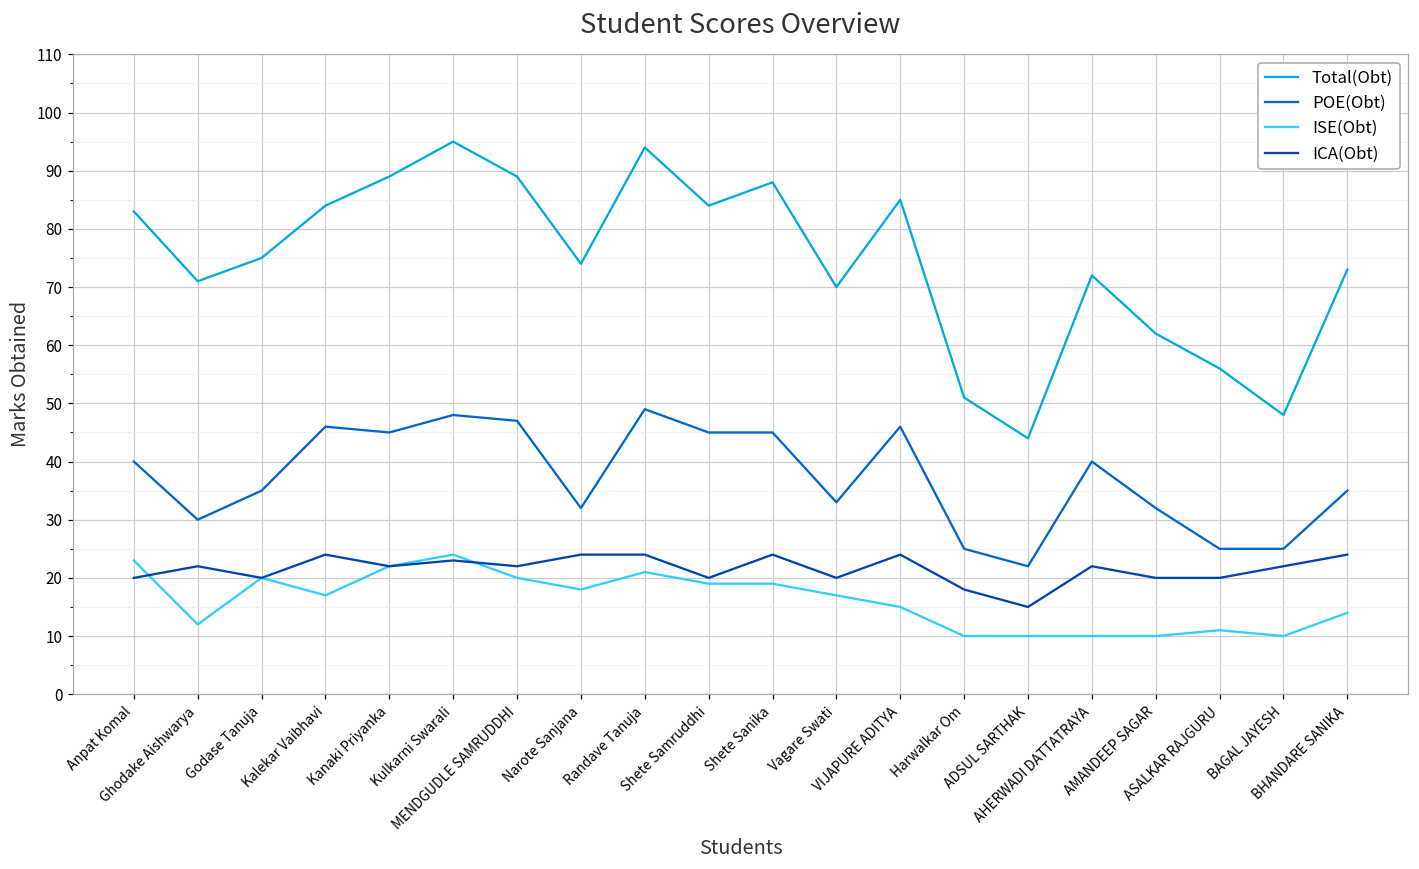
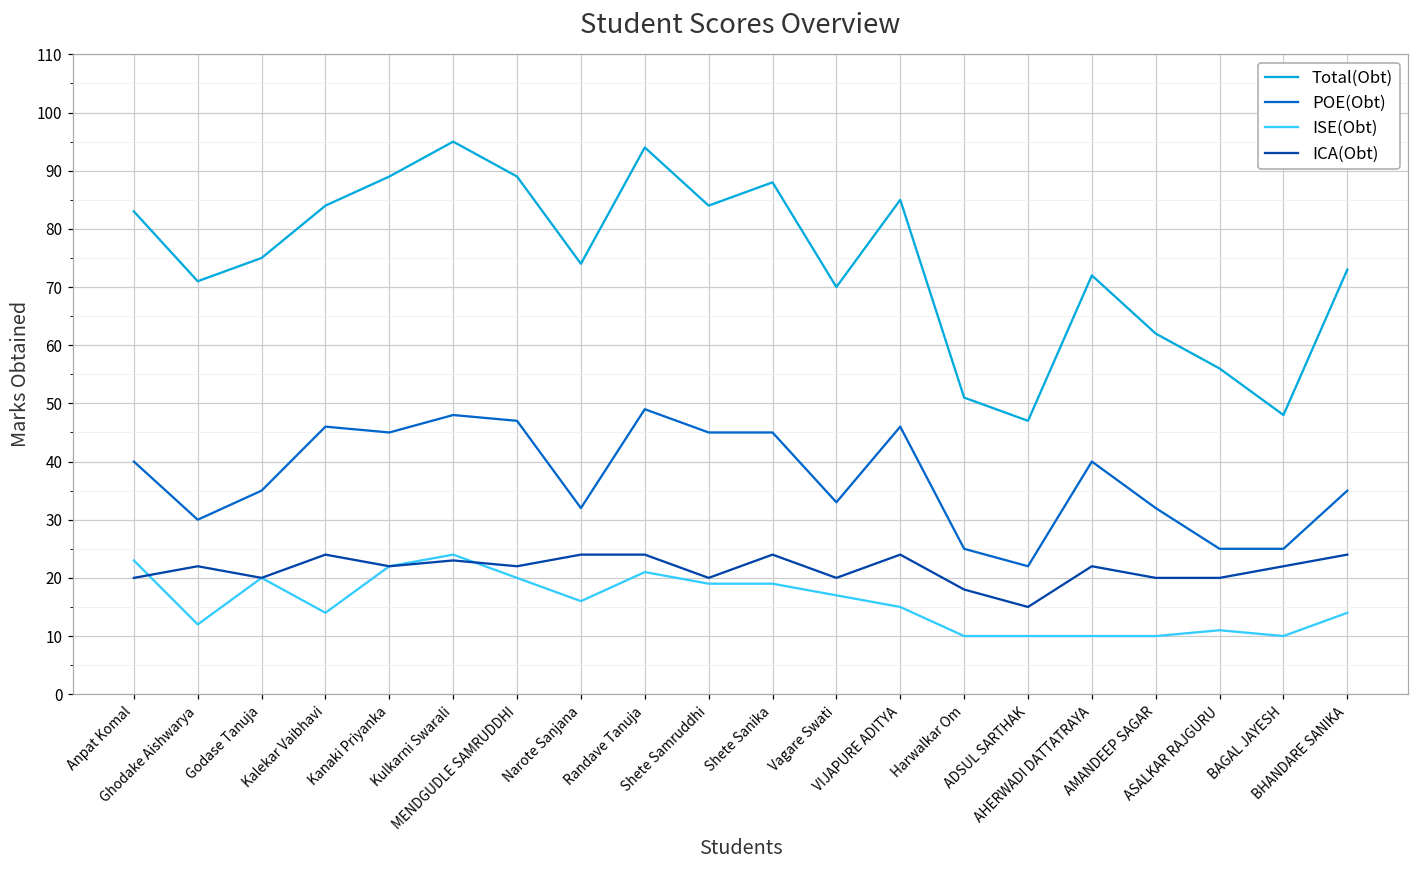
  {
    "Total(Obt)": {
      "Anpat Komal": 83,
      "Ghodake Aishwarya": 71,
      "Godase Tanuja": 75,
      "Kalekar Vaibhavi": 84,
      "Kanaki Priyanka": 89,
      "Kulkarni Swarali": 95,
      "MENDGUDLE SAMRUDDHI": 89,
      "Narote Sanjana": 74,
      "Randave Tanuja": 94,
      "Shete Samruddhi": 84,
      "Shete Sanika": 88,
      "Vagare Swati": 70,
      "VIJAPURE ADITYA": 85,
      "Harwalkar Om": 51,
-     "ADSUL SARTHAK": 44,
+     "ADSUL SARTHAK": 47,
      "AHERWADI DATTATRAYA": 72,
      "AMANDEEP SAGAR": 62,
      "ASALKAR RAJGURU": 56,
      "BAGAL JAYESH": 48,
      "BHANDARE SANIKA": 73
    },
    "ISE(Obt)": {
      "Anpat Komal": 23,
      "Ghodake Aishwarya": 12,
-     "Kalekar Vaibhavi": 17,
+     "Kalekar Vaibhavi": 14,
      "Kulkarni Swarali": 24,
      "MENDGUDLE SAMRUDDHI": 20,
-     "Narote Sanjana": 18,
+     "Narote Sanjana": 16,
      "Randave Tanuja": 21,
      "Shete Samruddhi": 19,
      "Shete Sanika": 19,
      "Vagare Swati": 17,
      "VIJAPURE ADITYA": 15,
      "Harwalkar Om": 10,
      "ADSUL SARTHAK": 10,
      "AHERWADI DATTATRAYA": 10,
      "AMANDEEP SAGAR": 10,
      "ASALKAR RAJGURU": 11,
      "BAGAL JAYESH": 10,
      "BHANDARE SANIKA": 14
    }
  }
